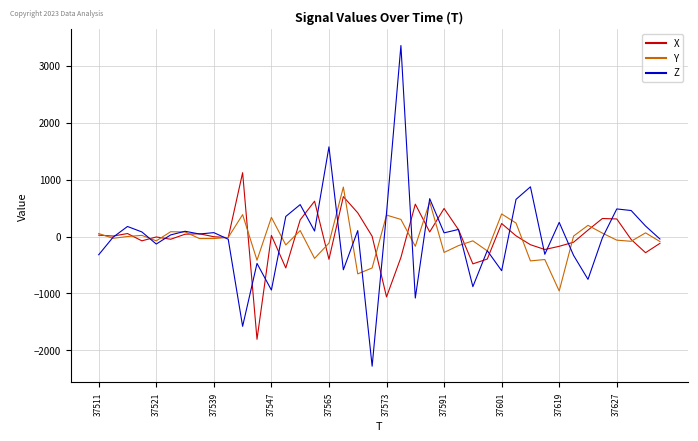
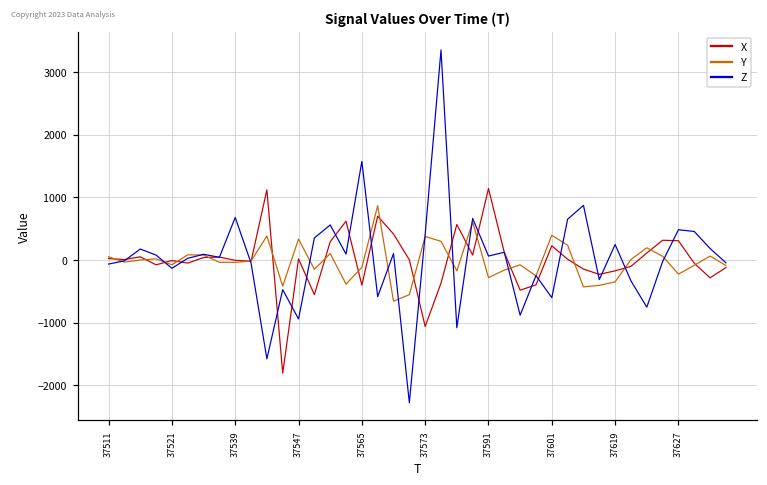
  {
    "X": {
      "37521": 0,
      "37547": 0,
      "37565": -400,
      "37573": -1100,
-     "37591": 500,
+     "37591": 1100,
      "37601": 200,
      "37619": -200,
      "37627": 300
    },
    "Y": {
      "37521": -100,
      "37547": 300,
      "37565": -100,
      "37591": -300,
      "37601": 400,
-     "37619": -1000,
-     "37627": -100
+     "37619": -300,
+     "37627": -200
    },
    "Z": {
-     "37511": -300,
+     "37511": -100,
      "37521": -100,
-     "37539": 100,
+     "37539": 700,
      "37547": -900,
      "37565": 1600,
      "37591": 100,
      "37601": -600,
      "37619": 200,
      "37627": 500
    }
  }
